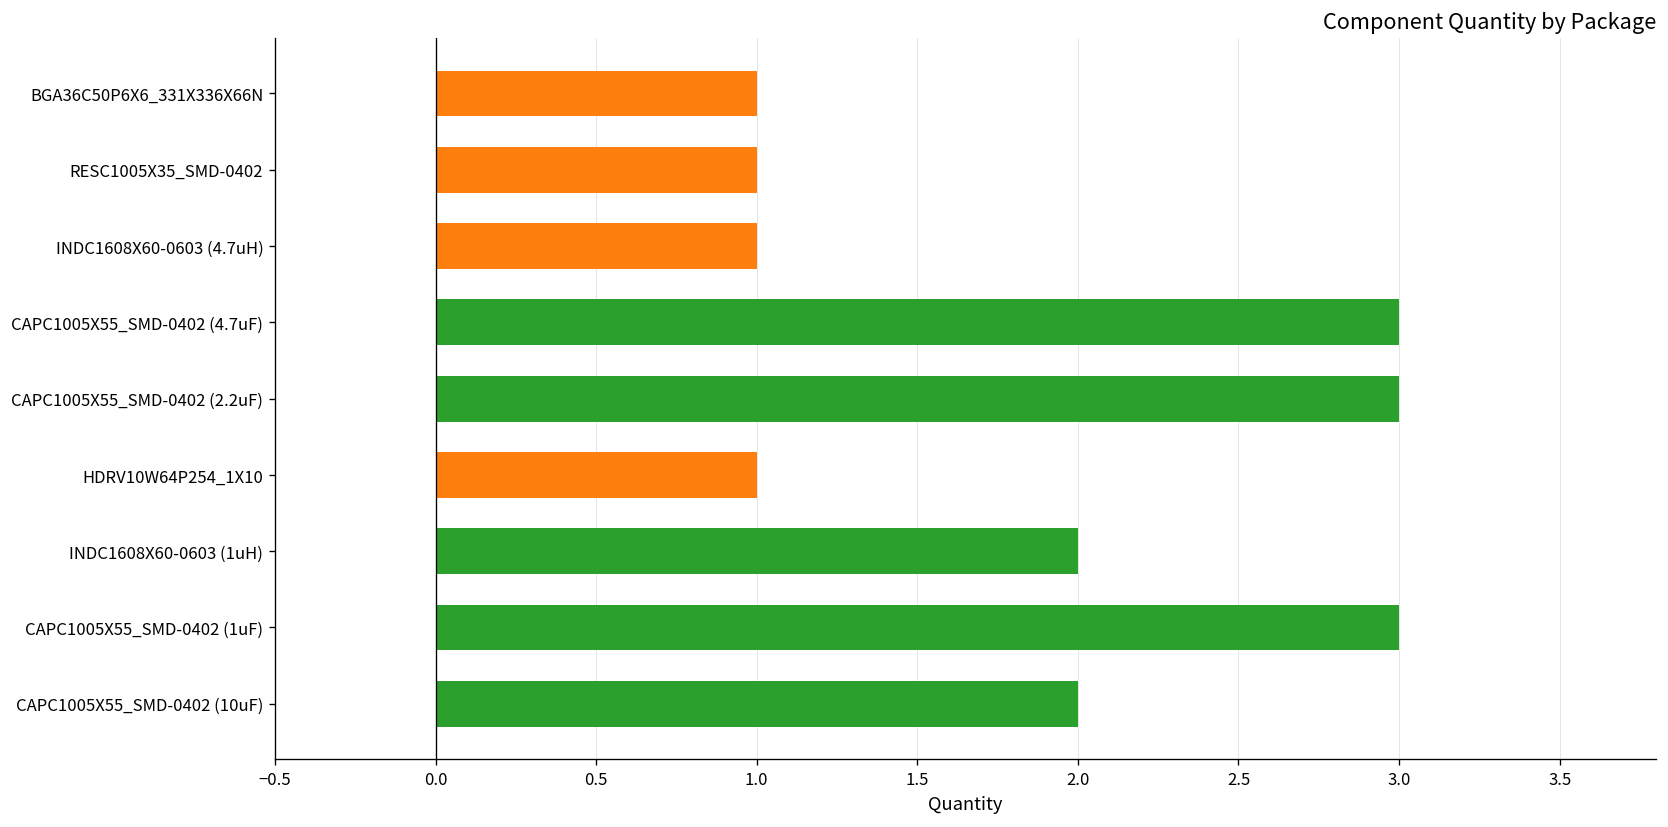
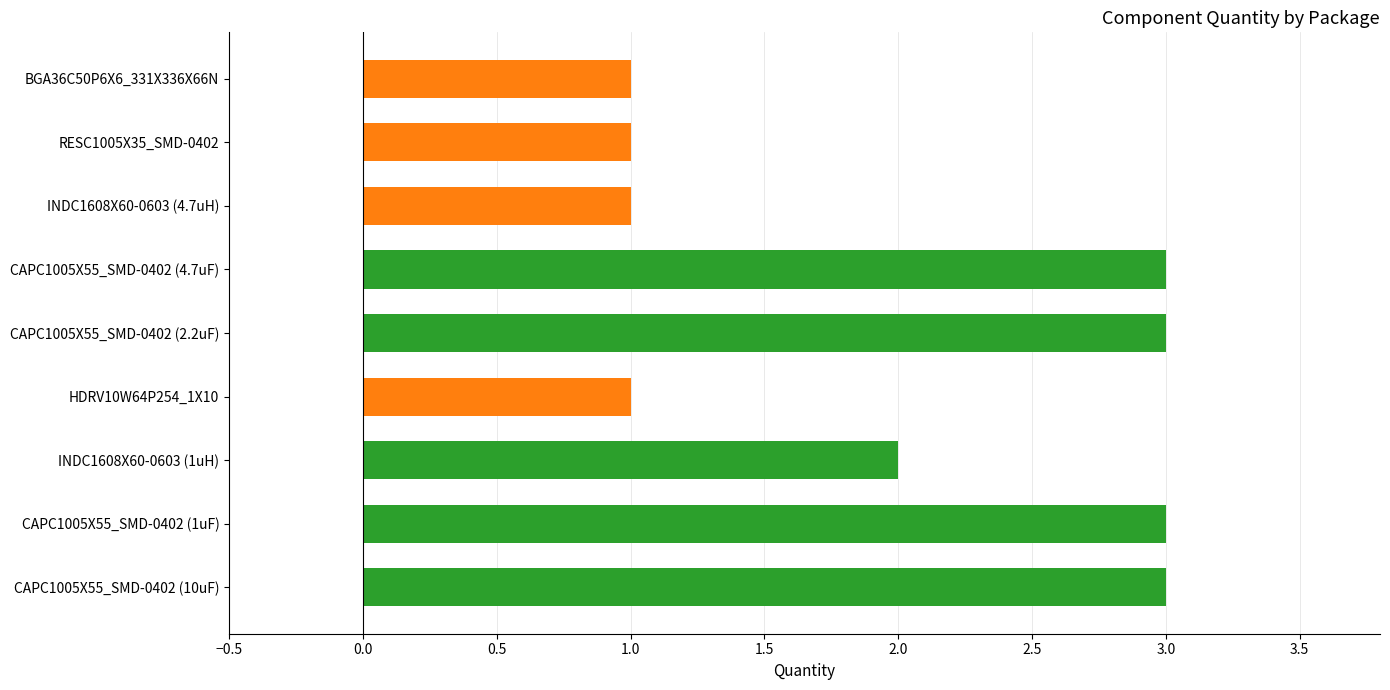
  {
    "BGA36C50P6X6_331X336X66N": 1,
    "RESC1005X35_SMD-0402": 1,
    "INDC1608X60-0603 (4.7uH)": 1,
    "CAPC1005X55_SMD-0402 (4.7uF)": 3,
    "CAPC1005X55_SMD-0402 (2.2uF)": 3,
    "HDRV10W64P254_1X10": 1,
    "INDC1608X60-0603 (1uH)": 2,
    "CAPC1005X55_SMD-0402 (1uF)": 3,
-   "CAPC1005X55_SMD-0402 (10uF)": 2
+   "CAPC1005X55_SMD-0402 (10uF)": 3
  }
